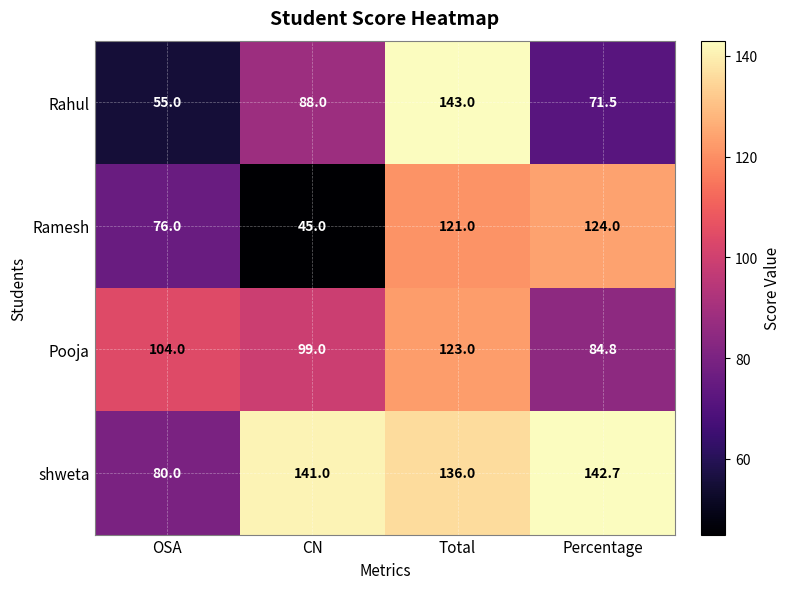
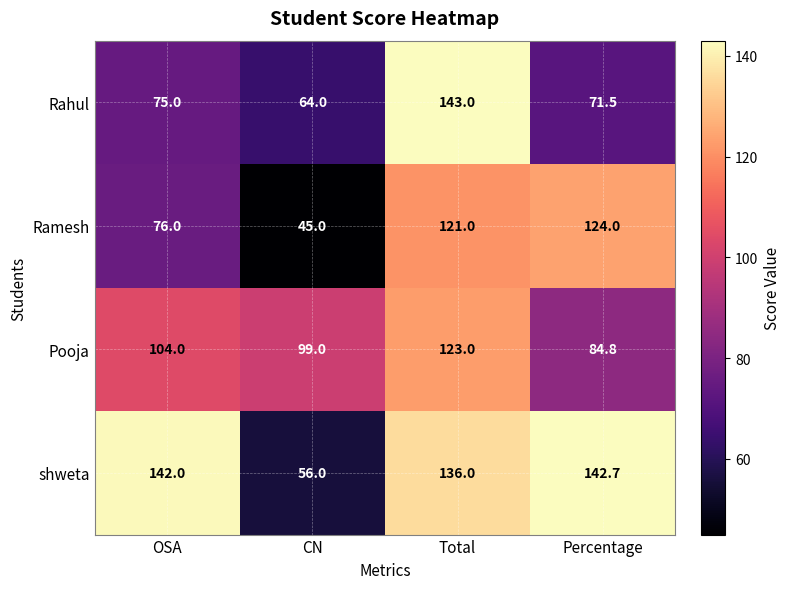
  {
    "Rahul": {
-     "OSA": 55.0,
-     "CN": 88.0,
+     "OSA": 75.0,
+     "CN": 64.0,
      "Total": 143.0,
      "Percentage": 71.5
    },
    "Ramesh": {
      "OSA": 76.0,
      "CN": 45.0,
      "Total": 121.0,
      "Percentage": 124.0
    },
    "Pooja": {
      "OSA": 104.0,
      "CN": 99.0,
      "Total": 123.0,
      "Percentage": 84.8
    },
    "shweta": {
-     "OSA": 80.0,
-     "CN": 141.0,
+     "OSA": 142.0,
+     "CN": 56.0,
      "Total": 136.0,
      "Percentage": 142.7
    }
  }
